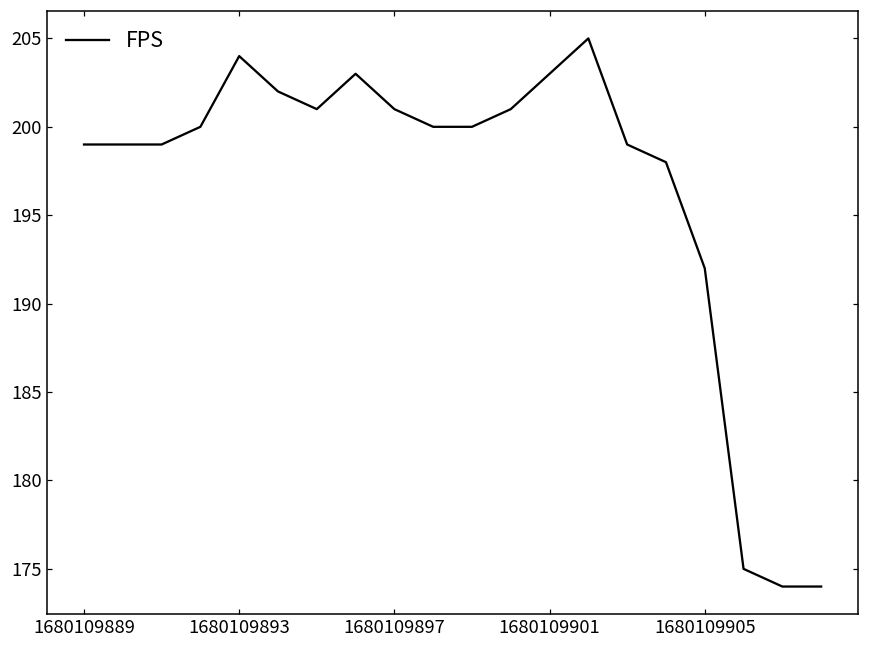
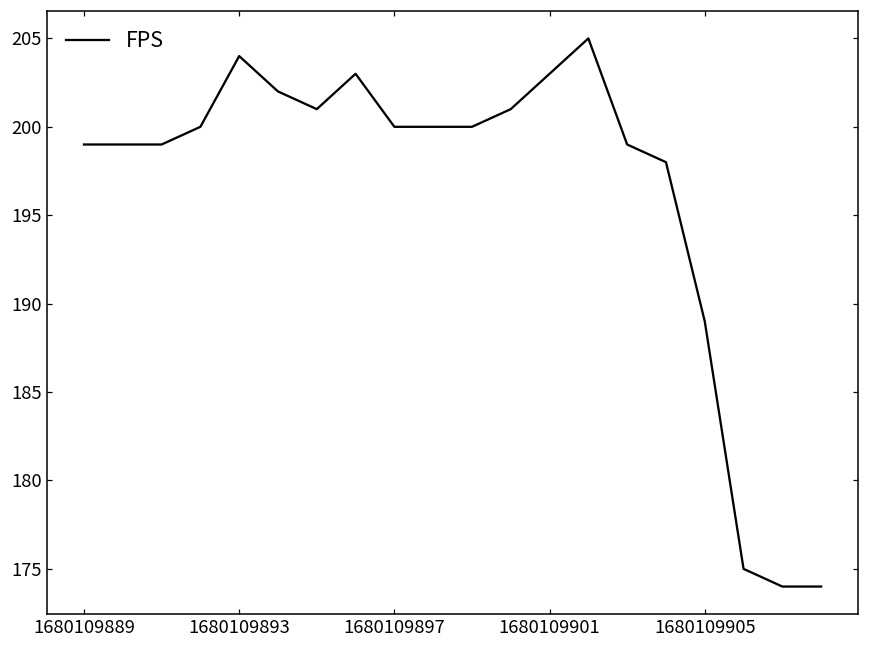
  {
    "1680109889": 199,
    "1680109893": 204,
-   "1680109897": 201,
+   "1680109897": 200,
    "1680109901": 203,
-   "1680109905": 192
+   "1680109905": 189
  }
